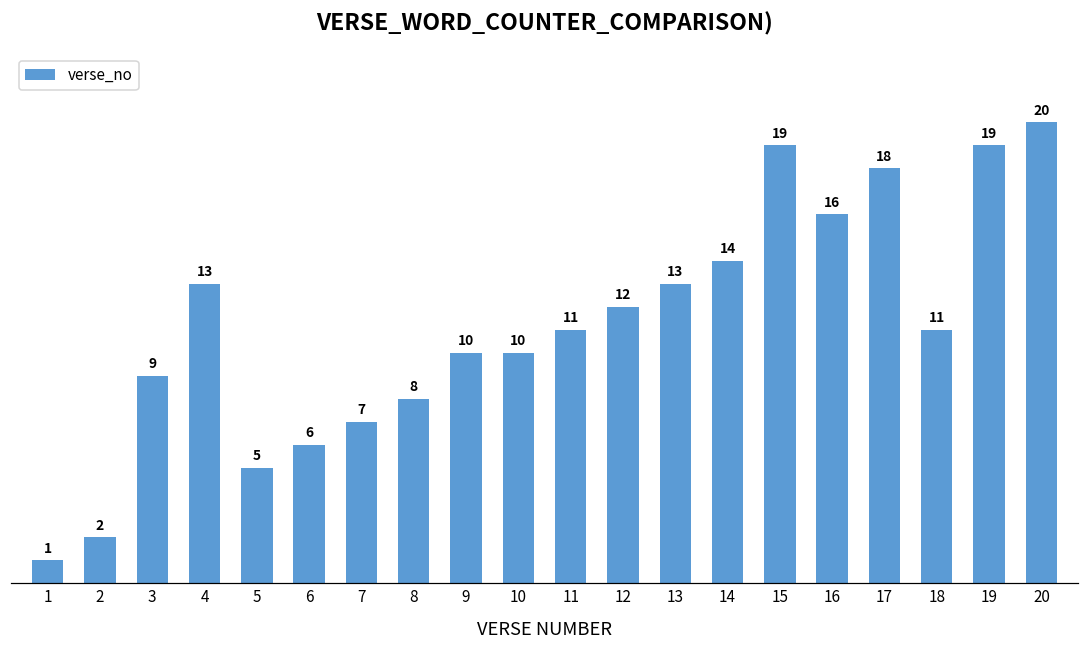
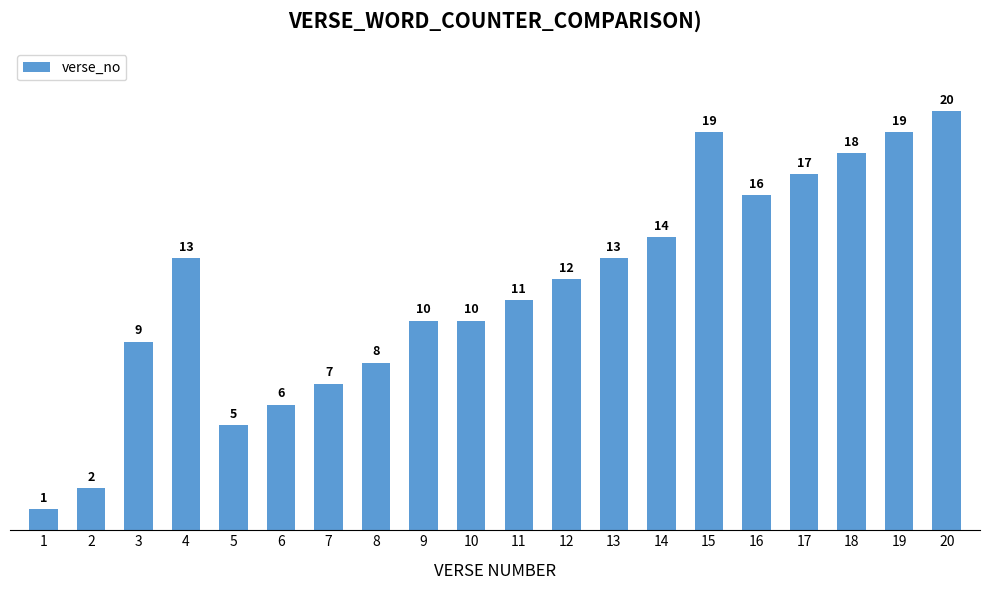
  {
    "1": 1,
    "2": 2,
    "3": 9,
    "4": 13,
    "5": 5,
    "6": 6,
    "7": 7,
    "8": 8,
    "9": 10,
    "10": 10,
    "11": 11,
    "12": 12,
    "13": 13,
    "14": 14,
    "15": 19,
    "16": 16,
-   "17": 18,
-   "18": 11,
+   "17": 17,
+   "18": 18,
    "19": 19,
    "20": 20
  }
